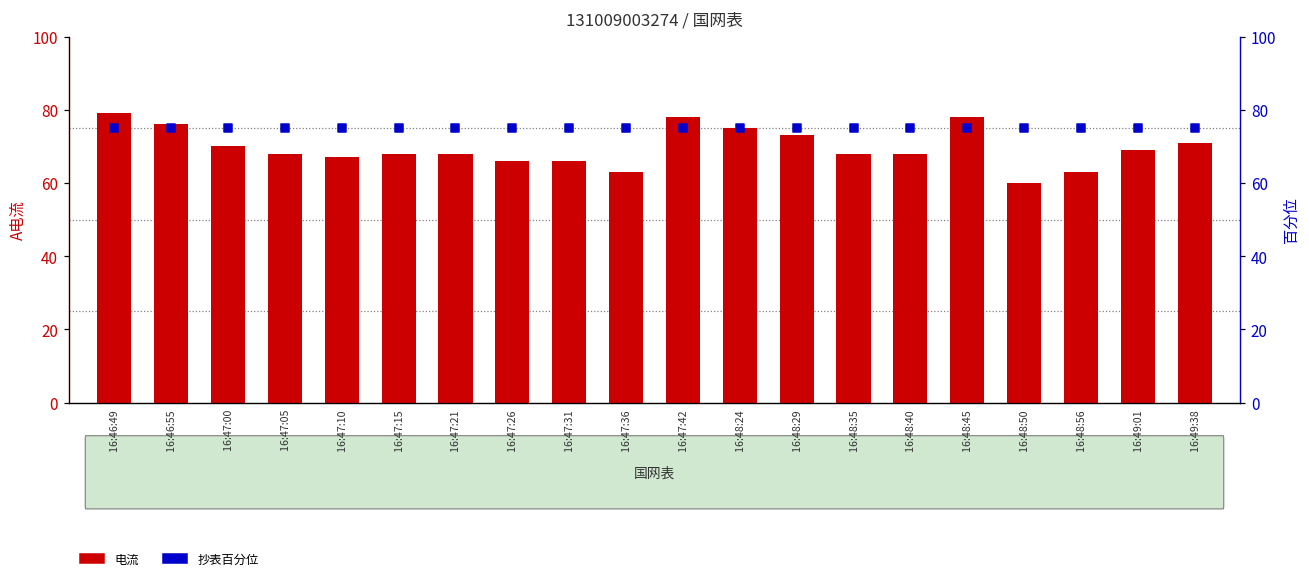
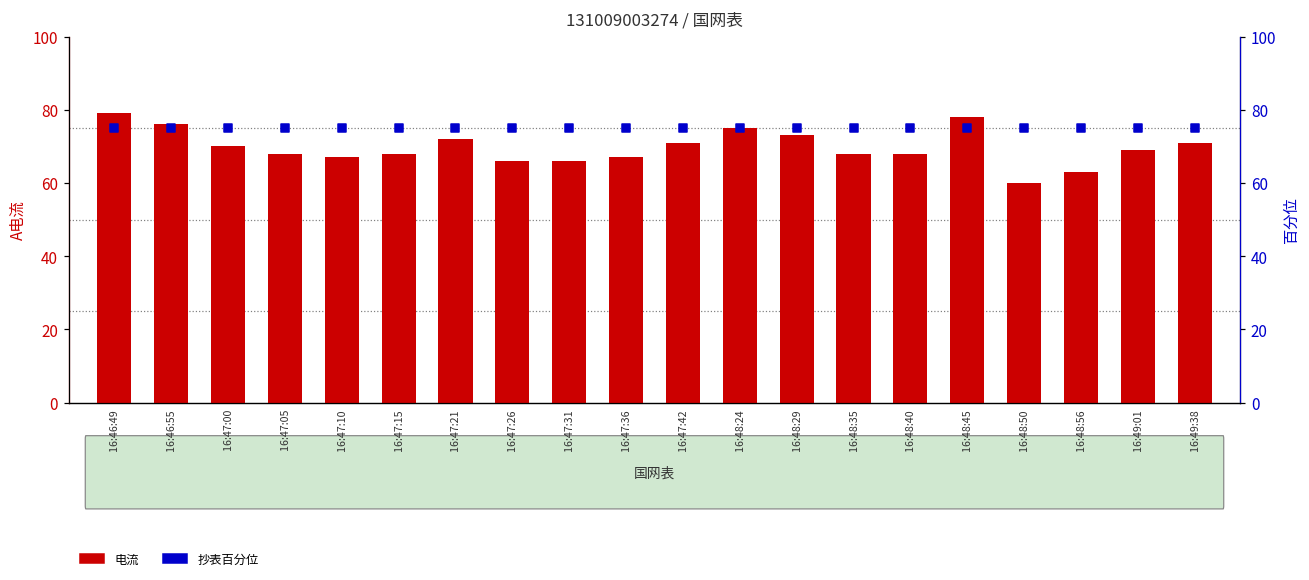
  {
    "电流": {
      "16:46:49": 79,
      "16:46:55": 76,
      "16:47:00": 70,
      "16:47:05": 68,
      "16:47:10": 67,
      "16:47:15": 68,
-     "16:47:21": 68,
+     "16:47:21": 72,
      "16:47:26": 66,
      "16:47:31": 66,
-     "16:47:36": 63,
-     "16:47:42": 78,
+     "16:47:36": 67,
+     "16:47:42": 71,
      "16:48:24": 75,
      "16:48:29": 73,
      "16:48:35": 68,
      "16:48:40": 68,
      "16:48:45": 78,
      "16:48:50": 60,
      "16:48:56": 63,
      "16:49:01": 69,
      "16:49:38": 71
    }
  }
